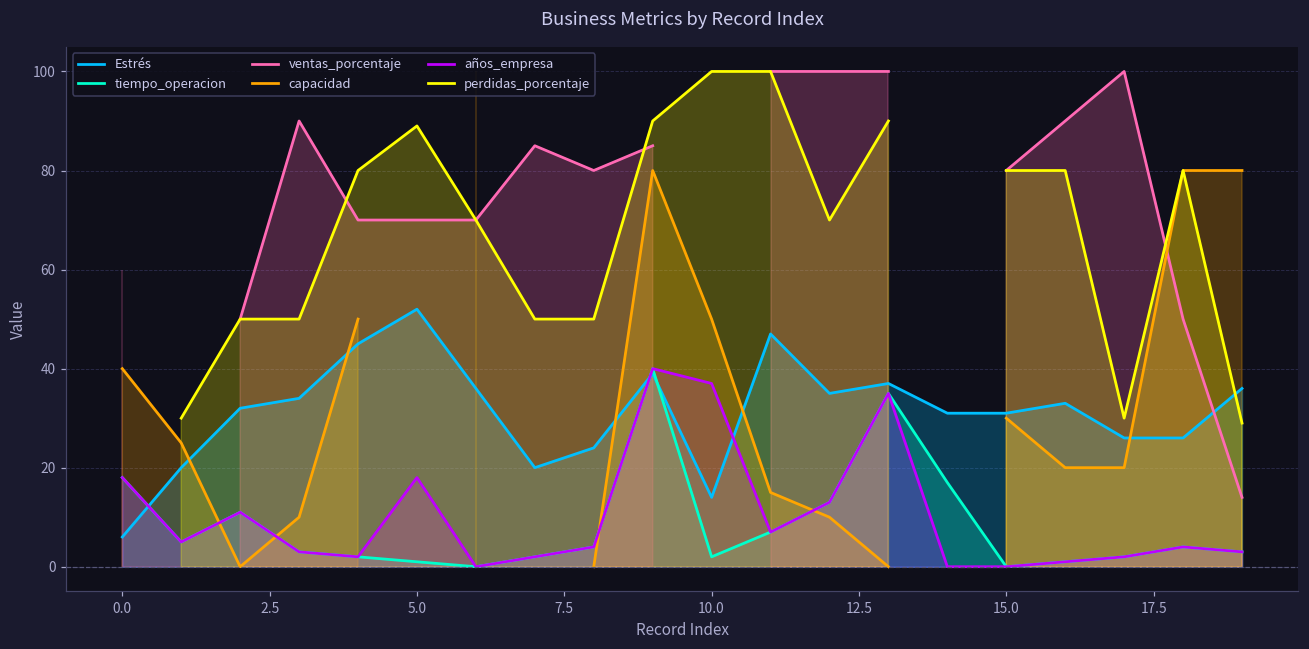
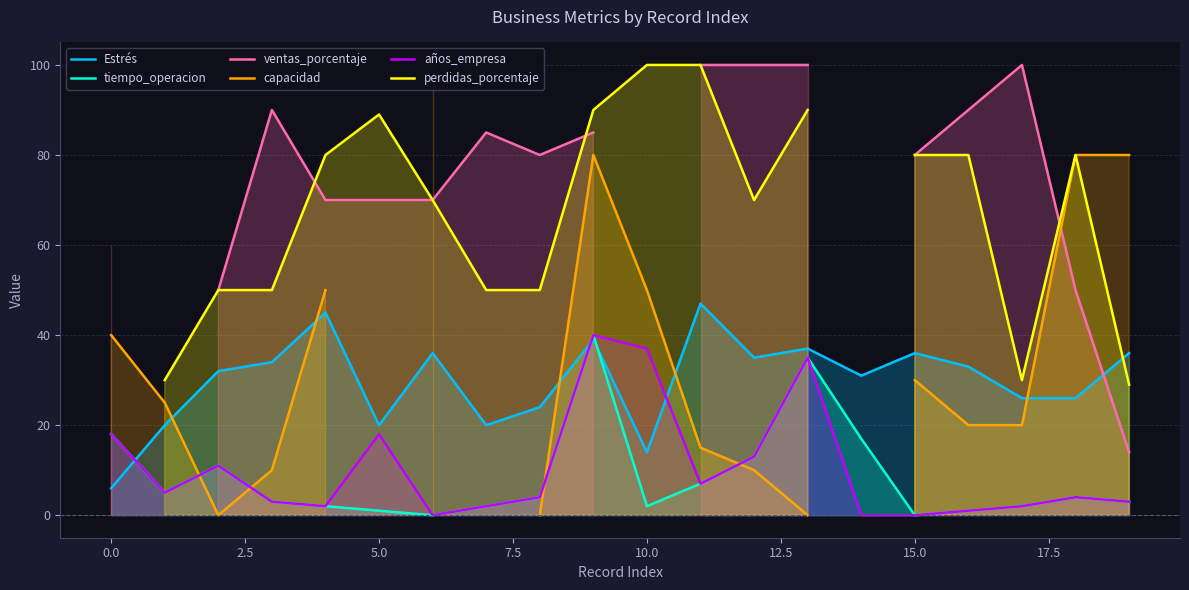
  {
    "Estrés": {
      "0.0": 6,
-     "5.0": 52,
+     "5.0": 20,
      "10.0": 14,
-     "15.0": 31
+     "15.0": 36
    },
    "tiempo_operacion": {
      "5.0": 1,
      "10.0": 2
    },
    "ventas_porcentaje": {
      "0.0": 60,
      "5.0": 70
    },
    "capacidad": {
      "0.0": 40,
      "10.0": 50,
      "15.0": 30
    },
    "años_empresa": {
      "5.0": 18,
      "10.0": 37
    },
    "perdidas_porcentaje": {
      "5.0": 89,
      "10.0": 100
    }
  }
